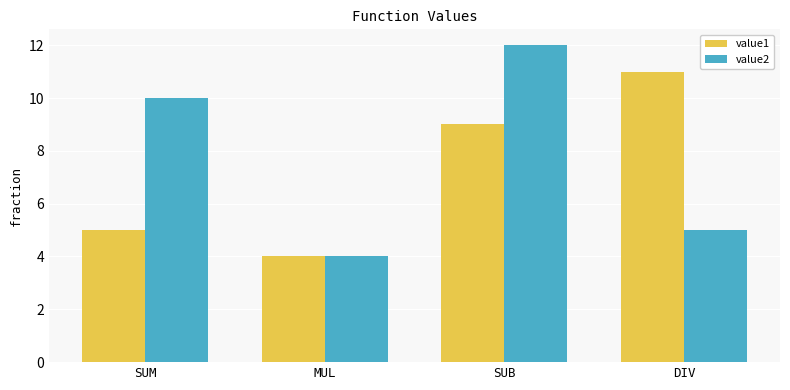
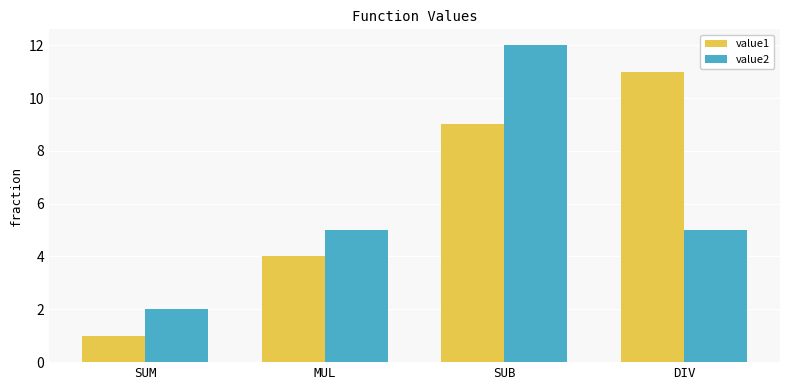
  {
    "value1": {
-     "SUM": 5,
+     "SUM": 1,
      "MUL": 4,
      "SUB": 9,
      "DIV": 11
    },
    "value2": {
-     "SUM": 10,
-     "MUL": 4,
+     "SUM": 2,
+     "MUL": 5,
      "SUB": 12,
      "DIV": 5
    }
  }
